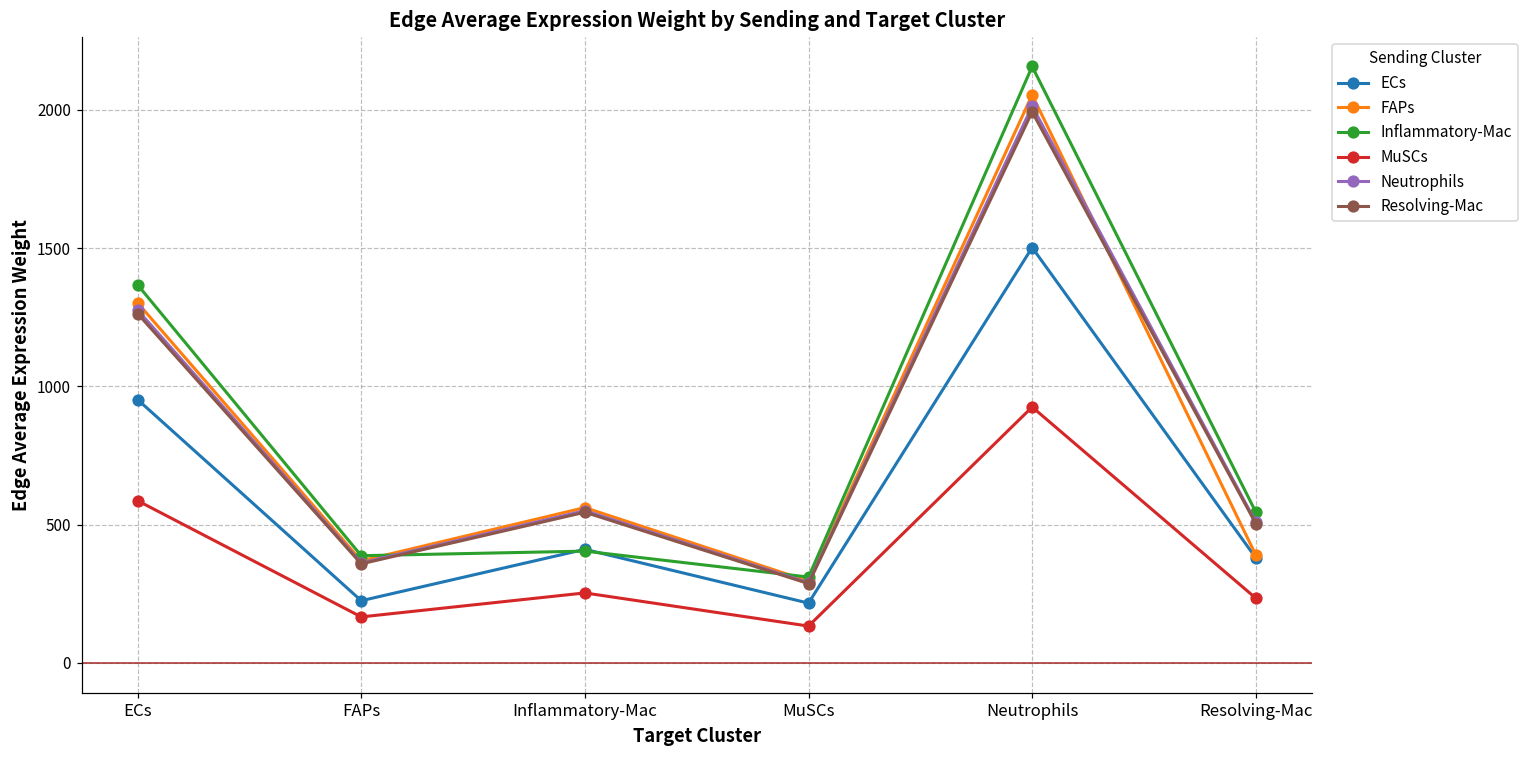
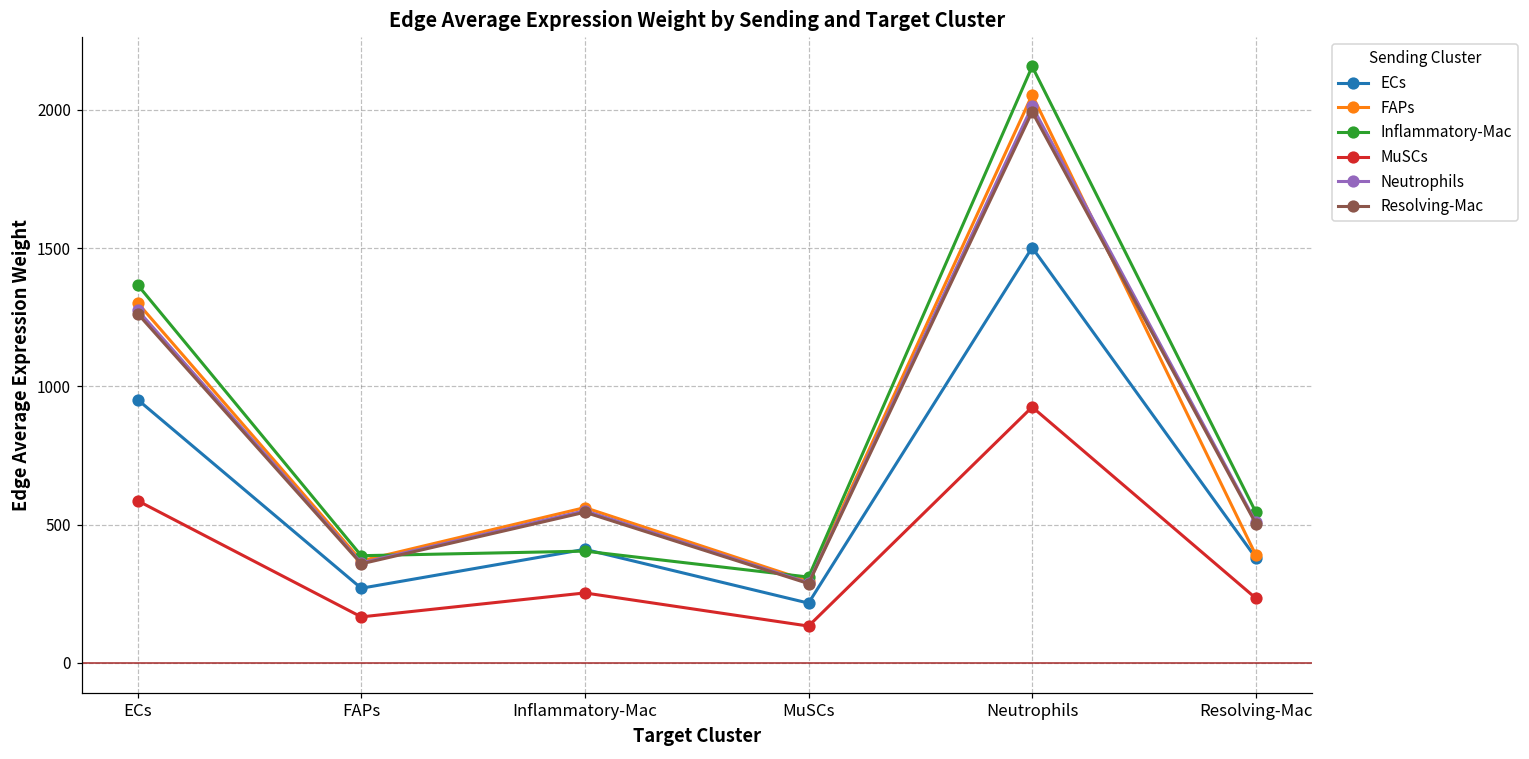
  {
    "ECs": {
      "ECs": 950,
-     "FAPs": 220,
+     "FAPs": 270,
      "MuSCs": 220,
      "Neutrophils": 1500,
      "Resolving-Mac": 380
    },
    "FAPs": {
      "ECs": 1300,
      "Inflammatory-Mac": 560,
      "Neutrophils": 2050,
      "Resolving-Mac": 390
    },
    "Inflammatory-Mac": {
      "ECs": 1370,
      "FAPs": 390,
      "MuSCs": 310,
      "Neutrophils": 2160,
      "Resolving-Mac": 550
    },
    "MuSCs": {
      "ECs": 590,
      "FAPs": 170,
      "Inflammatory-Mac": 250,
      "MuSCs": 130,
      "Neutrophils": 930,
      "Resolving-Mac": 230
    },
    "Neutrophils": {
      "ECs": 1280,
      "Neutrophils": 2010
    },
    "Resolving-Mac": {
      "ECs": 1260,
      "Neutrophils": 1990
    }
  }
